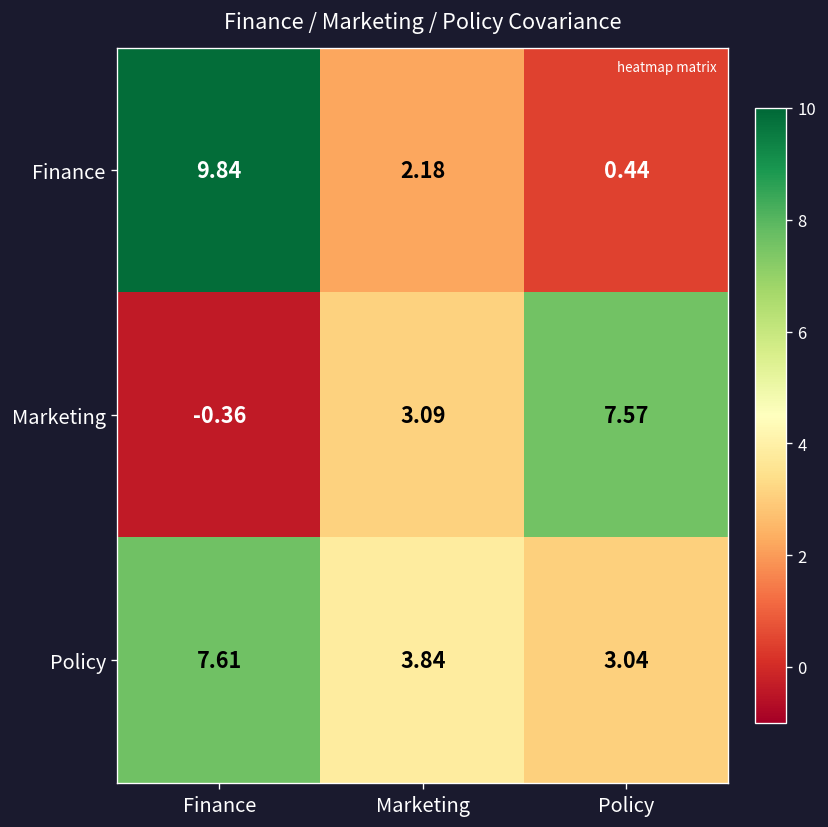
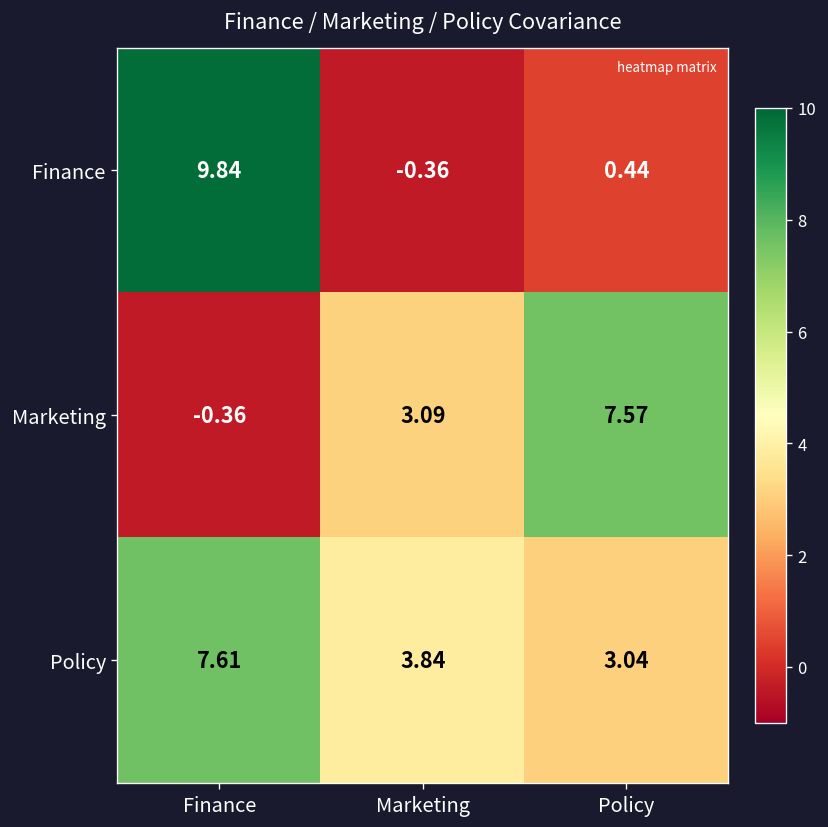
  {
    "Finance": {
      "Finance": 9.84,
-     "Marketing": 2.18,
+     "Marketing": -0.36,
      "Policy": 0.44
    },
    "Marketing": {
      "Finance": -0.36,
      "Marketing": 3.09,
      "Policy": 7.57
    },
    "Policy": {
      "Finance": 7.61,
      "Marketing": 3.84,
      "Policy": 3.04
    }
  }
